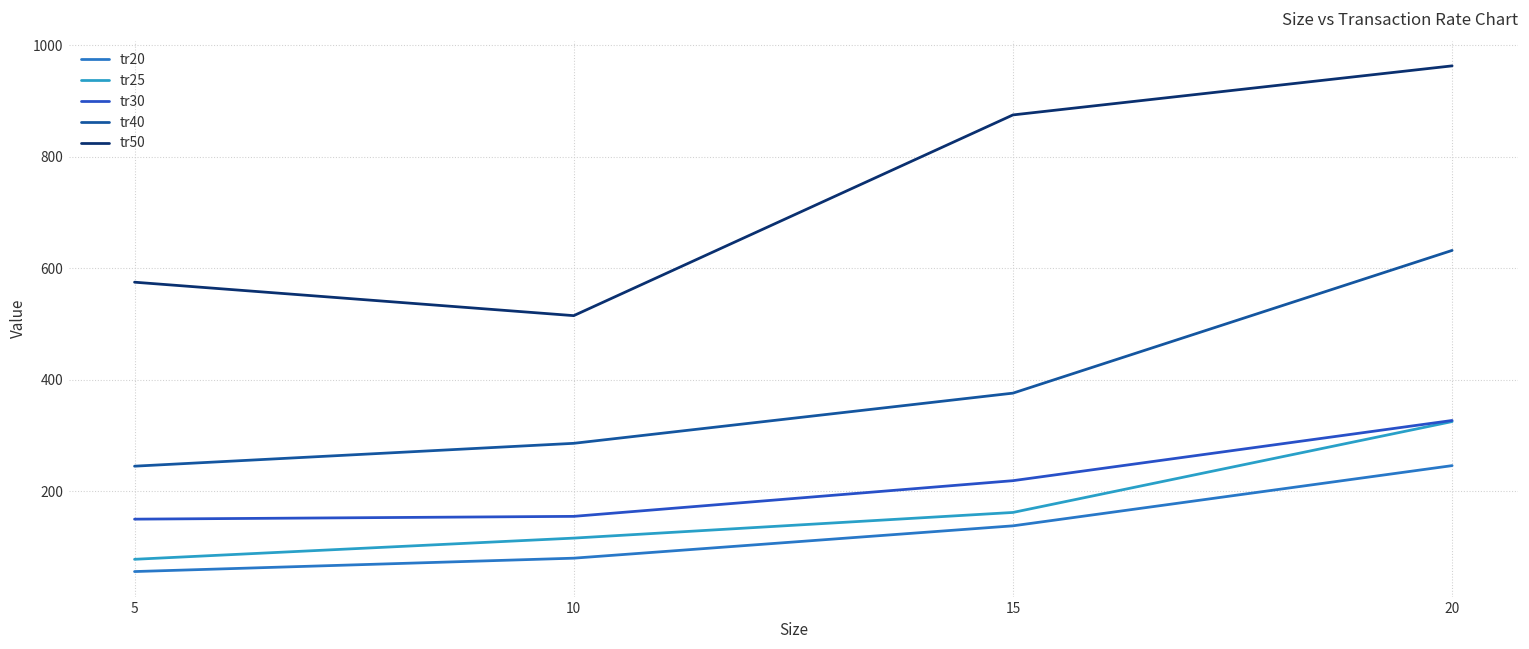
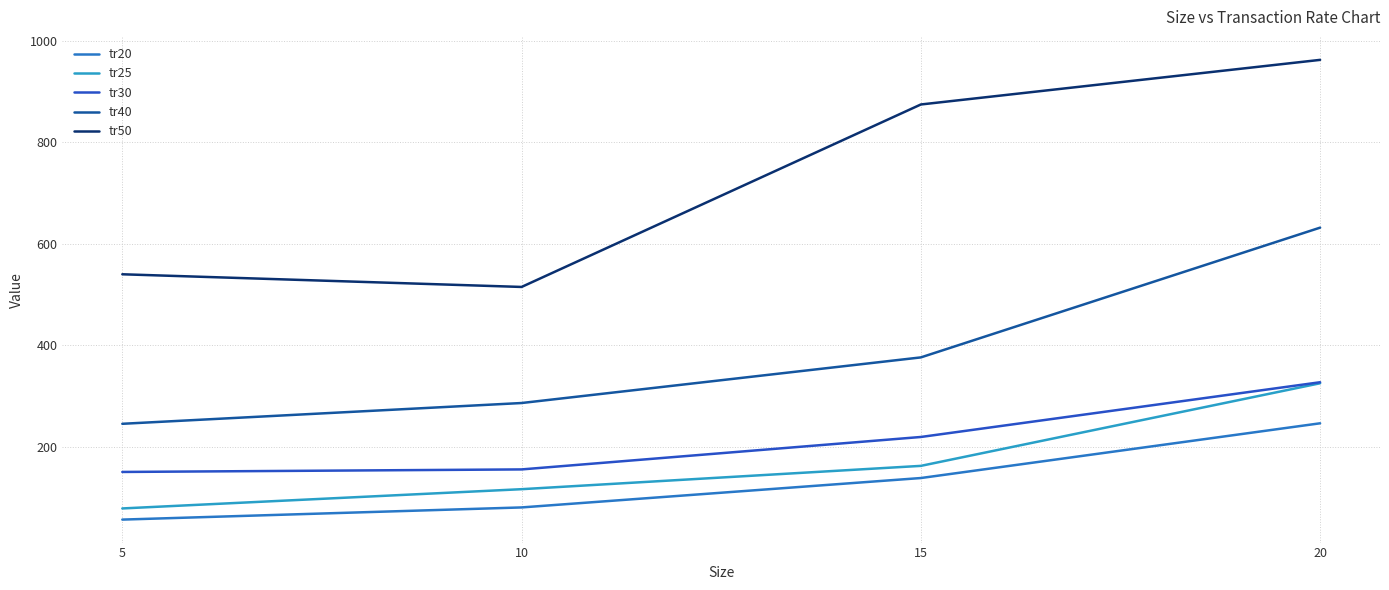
  {
    "tr50": {
-     "5": 580,
+     "5": 540,
      "10": 520,
      "15": 880,
      "20": 960
    }
  }
